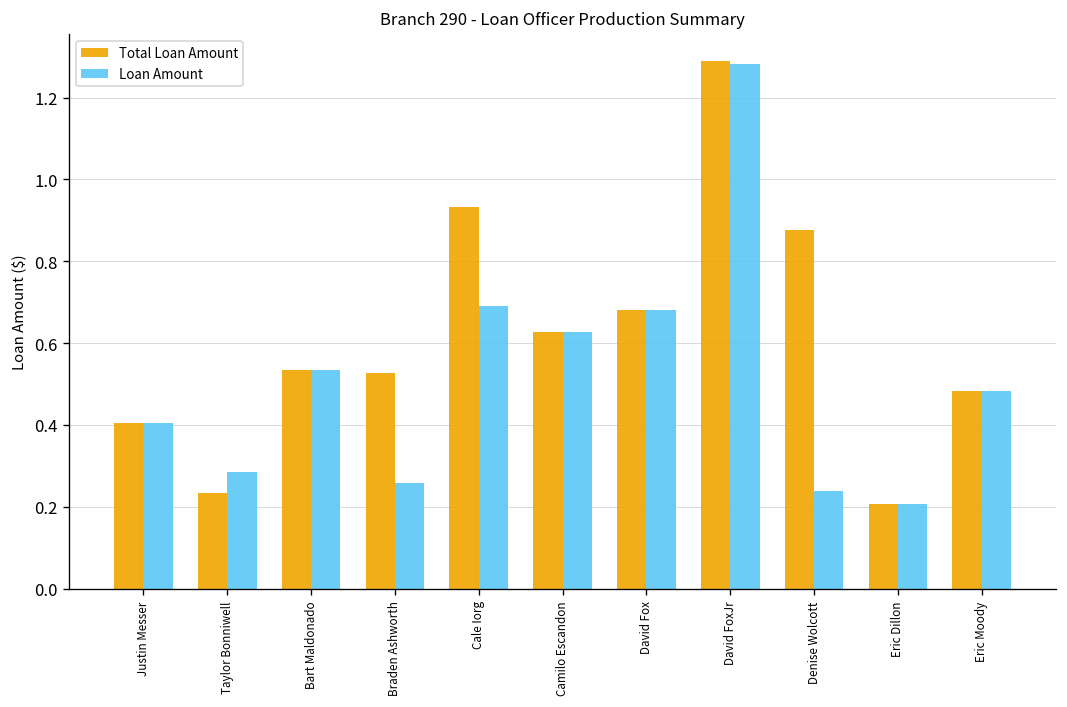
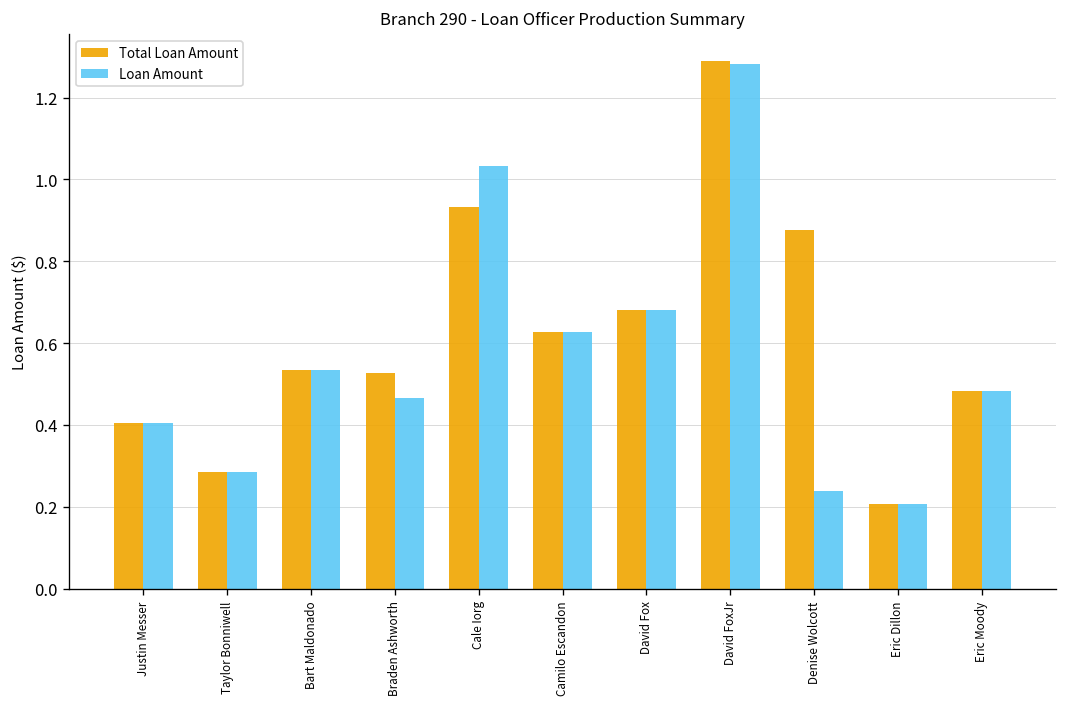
  {
    "Total Loan Amount": {
      "Justin Messer": 0.40,
-     "Taylor Bonniwell": 0.23,
+     "Taylor Bonniwell": 0.28,
      "Bart Maldonado": 0.53,
      "Braden Ashworth": 0.53,
      "Cale Iorg": 0.93,
      "Camilo Escandon": 0.63,
      "David Fox": 0.68,
      "David FoxJr": 1.29,
      "Denise Wolcott": 0.88,
      "Eric Dillon": 0.21,
      "Eric Moody": 0.48
    },
    "Loan Amount": {
      "Justin Messer": 0.40,
      "Taylor Bonniwell": 0.28,
      "Bart Maldonado": 0.53,
-     "Braden Ashworth": 0.26,
-     "Cale Iorg": 0.69,
+     "Braden Ashworth": 0.47,
+     "Cale Iorg": 1.03,
      "Camilo Escandon": 0.63,
      "David Fox": 0.68,
      "David FoxJr": 1.28,
      "Denise Wolcott": 0.24,
      "Eric Dillon": 0.21,
      "Eric Moody": 0.48
    }
  }
